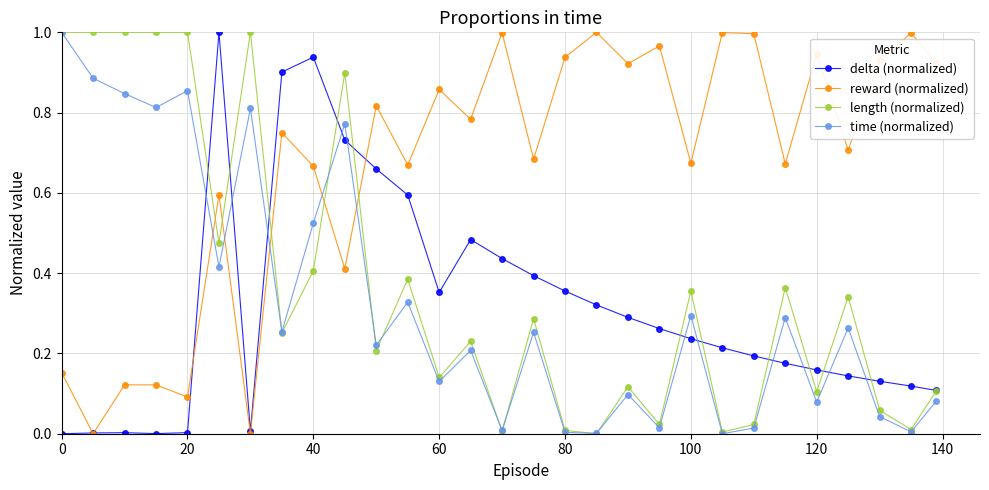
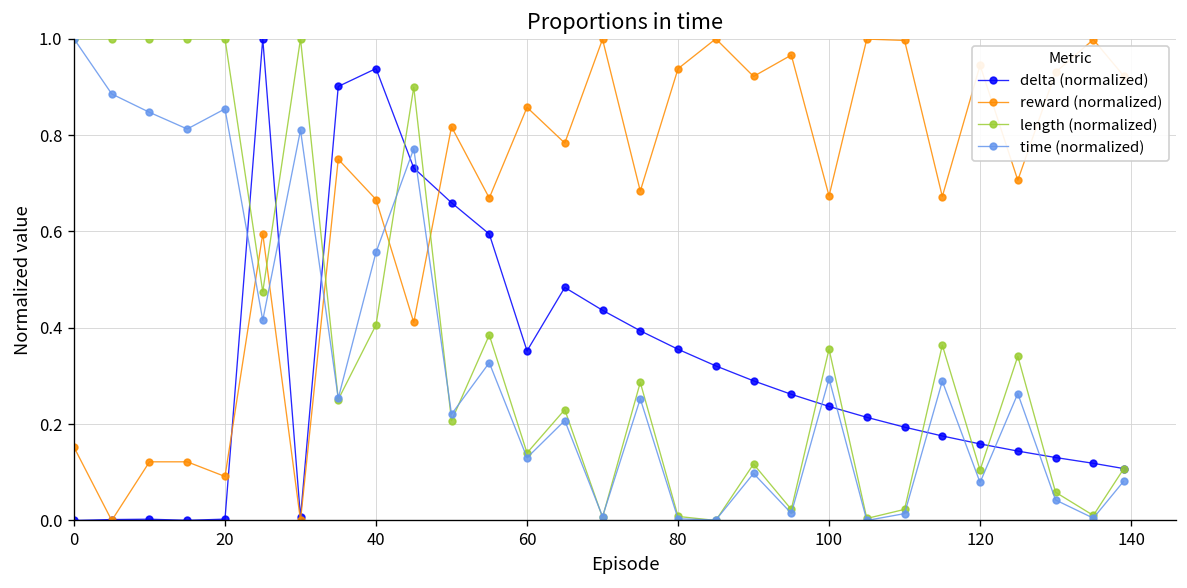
  {
    "delta (normalized)": {
      "0": 0.00,
      "20": 0.00,
      "40": 0.94,
      "60": 0.35,
      "80": 0.36,
      "100": 0.24,
      "120": 0.16
    },
    "reward (normalized)": {
      "0": 0.15,
      "20": 0.09,
      "40": 0.67,
      "60": 0.86,
      "80": 0.94,
      "100": 0.67
    },
    "length (normalized)": {
      "20": 1.00,
      "40": 0.41,
      "60": 0.14,
      "100": 0.36,
      "120": 0.10
    },
    "time (normalized)": {
      "20": 0.85,
-     "40": 0.52,
+     "40": 0.56,
      "60": 0.13,
      "100": 0.29,
      "120": 0.08
    }
  }
